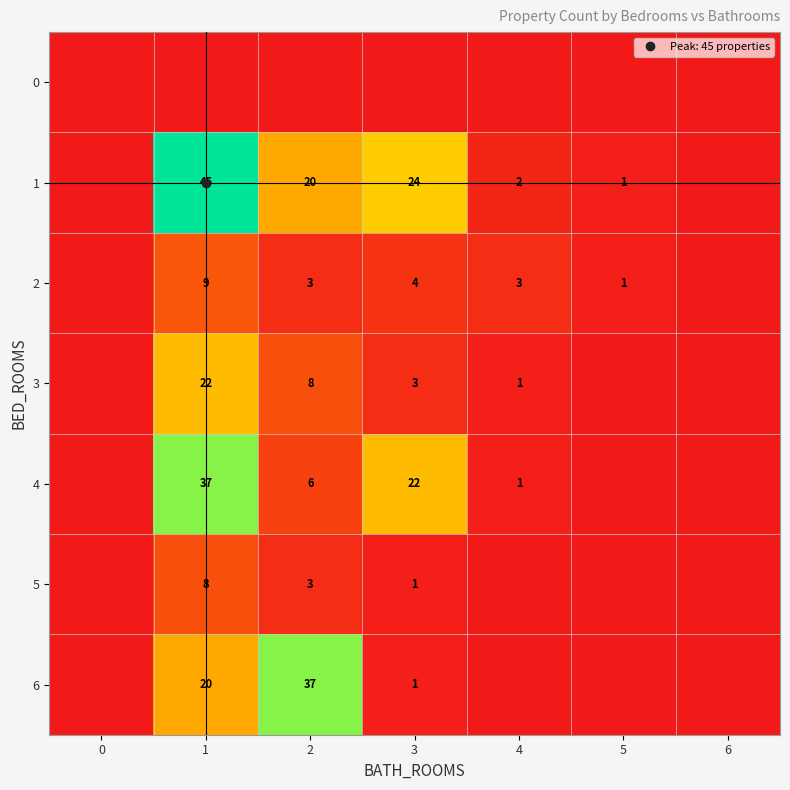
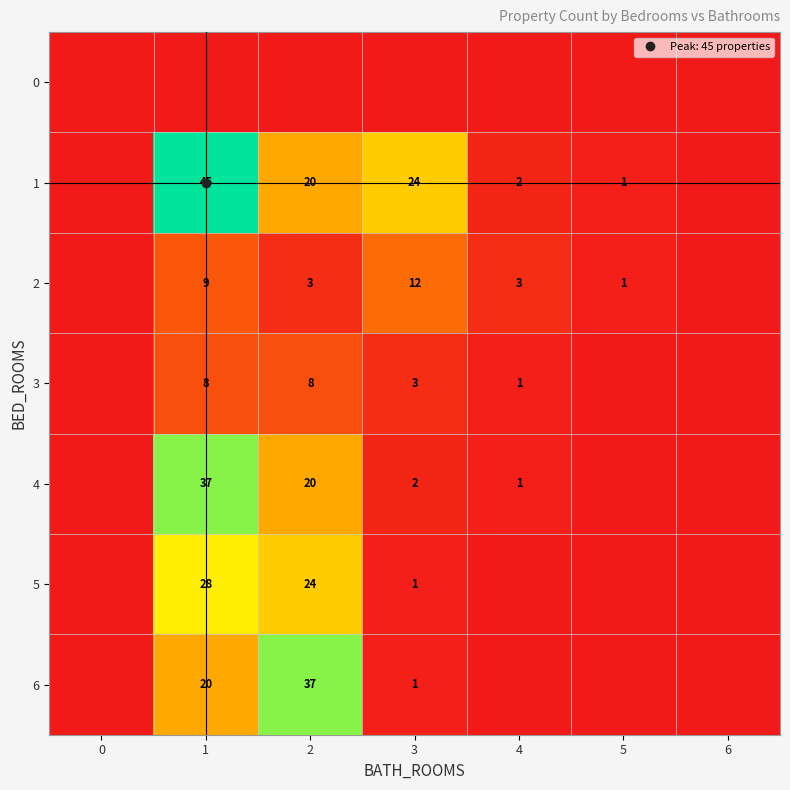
  {
    "1": {
      "2": 20,
      "3": 24,
      "4": 2,
      "5": 1
    },
    "2": {
      "1": 9,
      "2": 3,
-     "3": 4,
+     "3": 12,
      "4": 3,
      "5": 1
    },
    "3": {
-     "1": 22,
+     "1": 8,
      "2": 8,
      "3": 3,
      "4": 1
    },
    "4": {
      "1": 37,
-     "2": 6,
-     "3": 22,
+     "2": 20,
+     "3": 2,
      "4": 1
    },
    "5": {
-     "1": 8,
-     "2": 3,
+     "1": 28,
+     "2": 24,
      "3": 1
    },
    "6": {
      "1": 20,
      "2": 37,
      "3": 1
    }
  }
